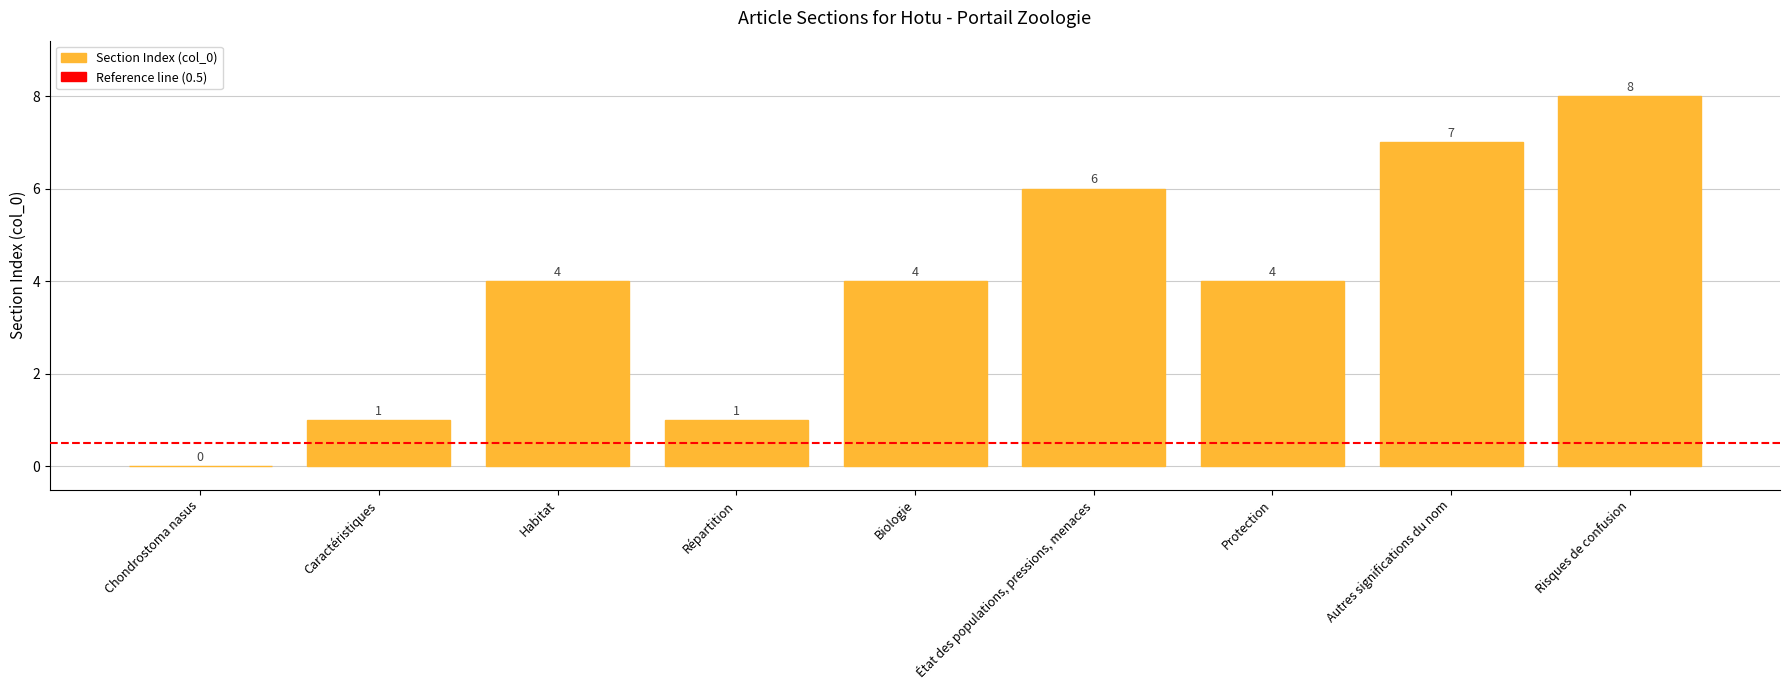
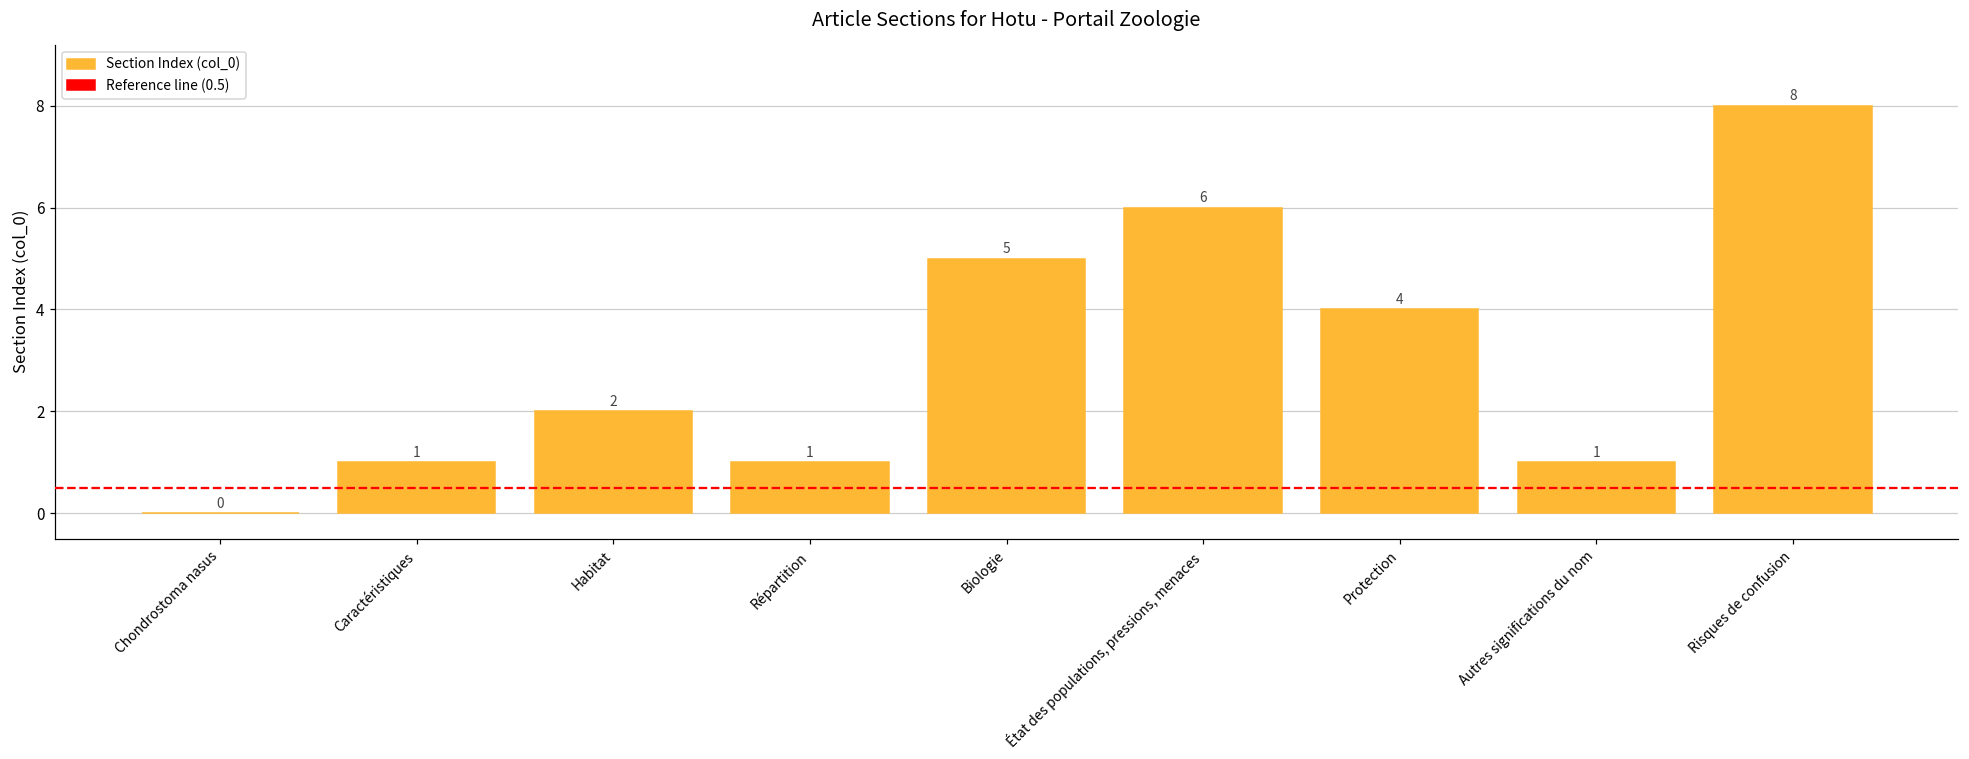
  {
    "Chondrostoma nasus": 0,
    "Caractéristiques": 1,
-   "Habitat": 4,
+   "Habitat": 2,
    "Répartition": 1,
-   "Biologie": 4,
+   "Biologie": 5,
    "État des populations, pressions, menaces": 6,
    "Protection": 4,
-   "Autres significations du nom": 7,
+   "Autres significations du nom": 1,
    "Risques de confusion": 8
  }
